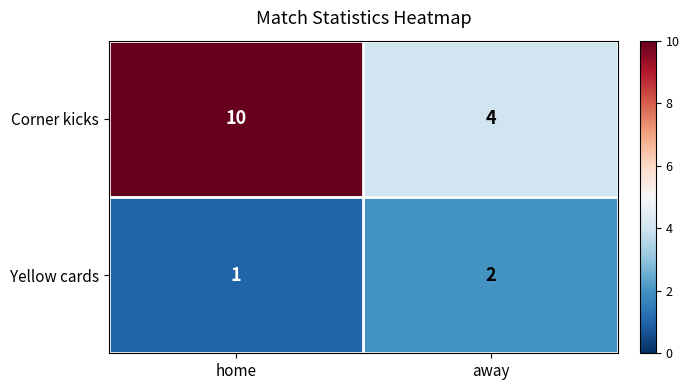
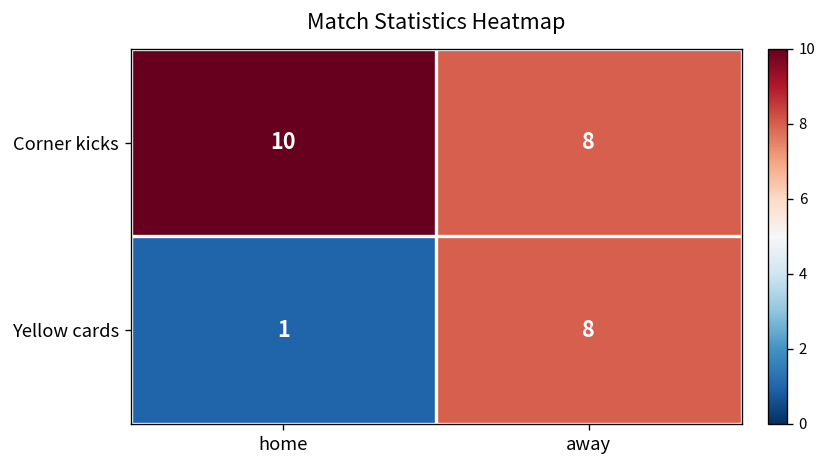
  {
    "Corner kicks": {
      "home": 10,
-     "away": 4
+     "away": 8
    },
    "Yellow cards": {
      "home": 1,
-     "away": 2
+     "away": 8
    }
  }
